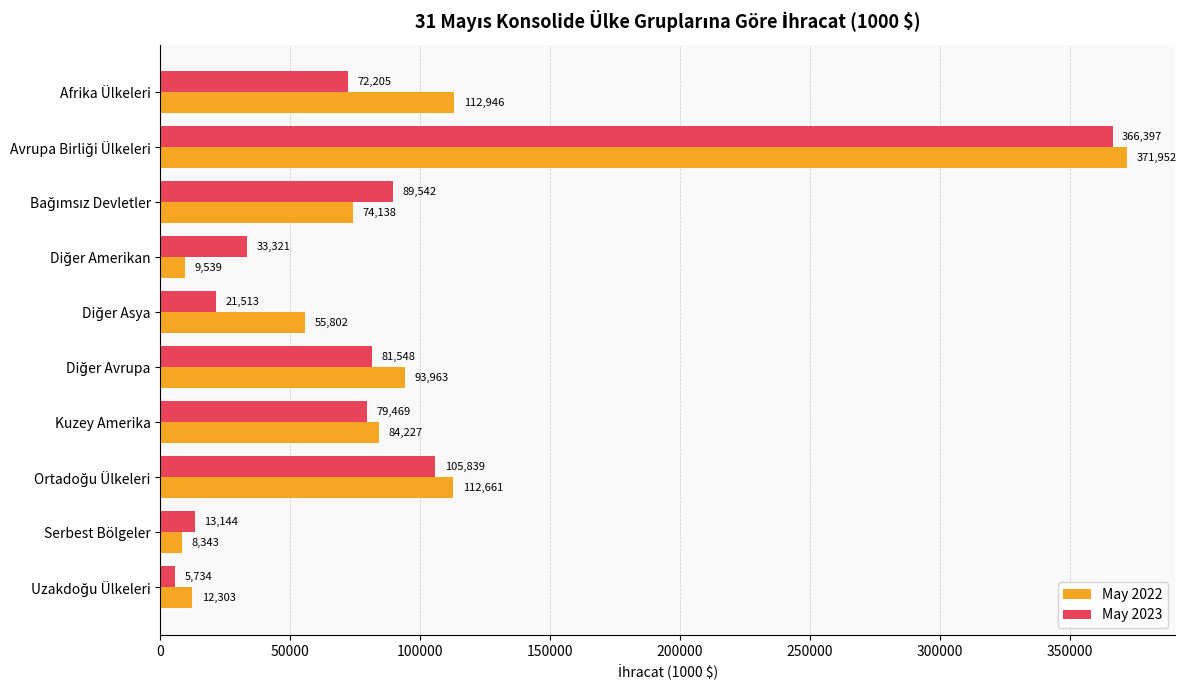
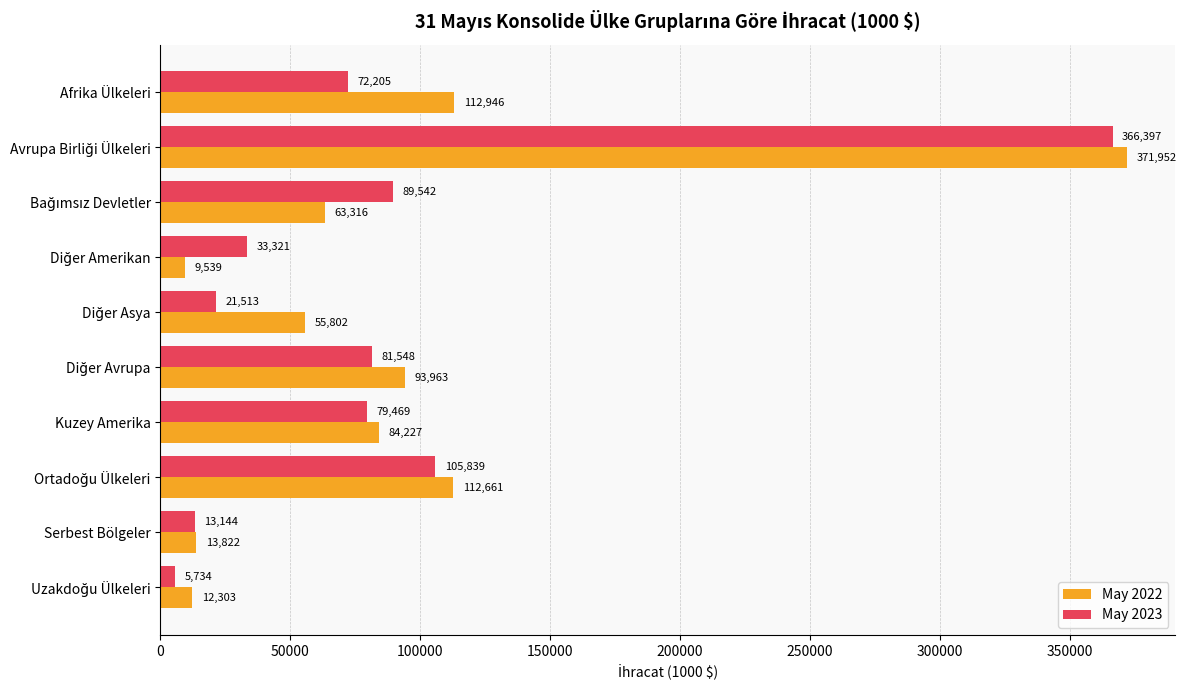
  {
    "May 2022": {
      "Afrika Ülkeleri": "112,946",
      "Avrupa Birliği Ülkeleri": "371,952",
-     "Bağımsız Devletler": "74,138",
+     "Bağımsız Devletler": "63,316",
      "Diğer Amerikan": "9,539",
      "Diğer Asya": "55,802",
      "Diğer Avrupa": "93,963",
      "Kuzey Amerika": "84,227",
      "Ortadoğu Ülkeleri": "112,661",
-     "Serbest Bölgeler": "8,343",
+     "Serbest Bölgeler": "13,822",
      "Uzakdoğu Ülkeleri": "12,303"
    },
    "May 2023": {
      "Afrika Ülkeleri": "72,205",
      "Avrupa Birliği Ülkeleri": "366,397",
      "Bağımsız Devletler": "89,542",
      "Diğer Amerikan": "33,321",
      "Diğer Asya": "21,513",
      "Diğer Avrupa": "81,548",
      "Kuzey Amerika": "79,469",
      "Ortadoğu Ülkeleri": "105,839",
      "Serbest Bölgeler": "13,144",
      "Uzakdoğu Ülkeleri": "5,734"
    }
  }
